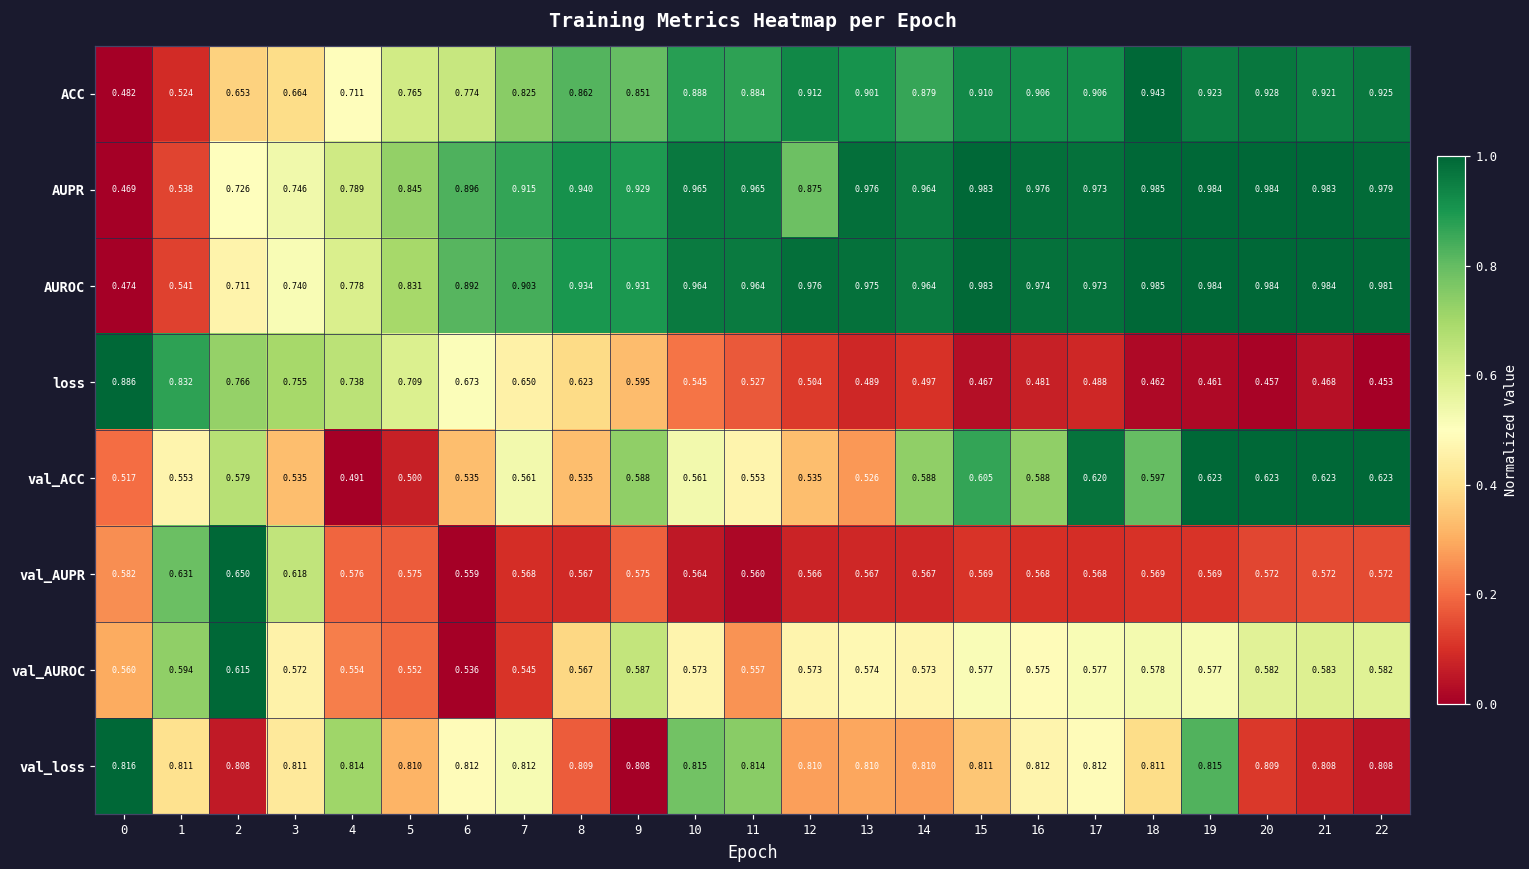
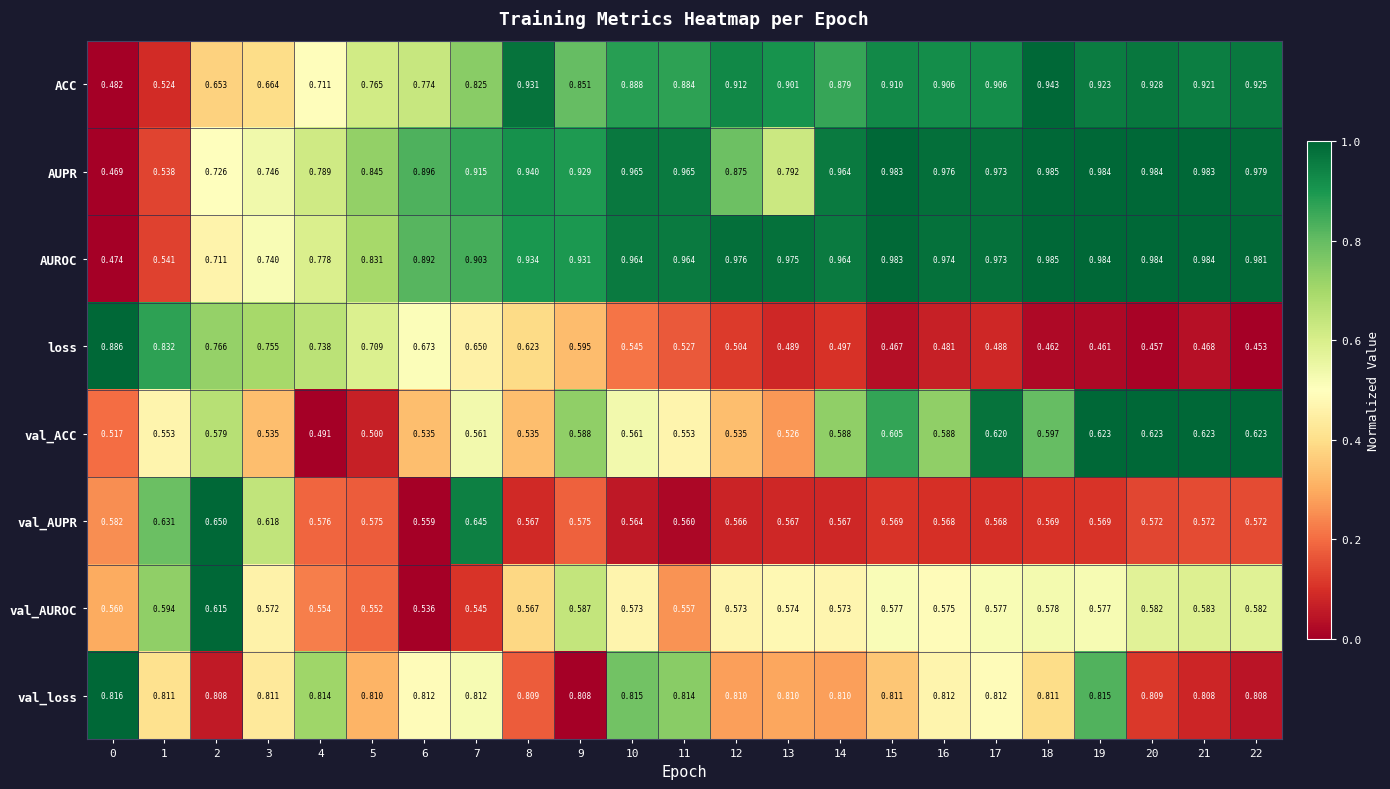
  {
    "ACC": {
      "0": 0.482,
      "1": 0.524,
      "2": 0.653,
      "3": 0.664,
      "4": 0.711,
      "5": 0.765,
      "6": 0.774,
      "7": 0.825,
-     "8": 0.862,
+     "8": 0.931,
      "9": 0.851,
      "10": 0.888,
      "11": 0.884,
      "12": 0.912,
      "13": 0.901,
      "14": 0.879,
      "15": 0.910,
      "16": 0.906,
      "17": 0.906,
      "18": 0.943,
      "19": 0.923,
      "20": 0.928,
      "21": 0.921,
      "22": 0.925
    },
    "AUPR": {
      "0": 0.469,
      "1": 0.538,
      "2": 0.726,
      "3": 0.746,
      "4": 0.789,
      "5": 0.845,
      "6": 0.896,
      "7": 0.915,
      "8": 0.940,
      "9": 0.929,
      "10": 0.965,
      "11": 0.965,
      "12": 0.875,
-     "13": 0.976,
+     "13": 0.792,
      "14": 0.964,
      "15": 0.983,
      "16": 0.976,
      "17": 0.973,
      "18": 0.985,
      "19": 0.984,
      "20": 0.984,
      "21": 0.983,
      "22": 0.979
    },
    "AUROC": {
      "0": 0.474,
      "1": 0.541,
      "2": 0.711,
      "3": 0.740,
      "4": 0.778,
      "5": 0.831,
      "6": 0.892,
      "7": 0.903,
      "8": 0.934,
      "9": 0.931,
      "10": 0.964,
      "11": 0.964,
      "12": 0.976,
      "13": 0.975,
      "14": 0.964,
      "15": 0.983,
      "16": 0.974,
      "17": 0.973,
      "18": 0.985,
      "19": 0.984,
      "20": 0.984,
      "21": 0.984,
      "22": 0.981
    },
    "loss": {
      "0": 0.886,
      "1": 0.832,
      "2": 0.766,
      "3": 0.755,
      "4": 0.738,
      "5": 0.709,
      "6": 0.673,
      "7": 0.650,
      "8": 0.623,
      "9": 0.595,
      "10": 0.545,
      "11": 0.527,
      "12": 0.504,
      "13": 0.489,
      "14": 0.497,
      "15": 0.467,
      "16": 0.481,
      "17": 0.488,
      "18": 0.462,
      "19": 0.461,
      "20": 0.457,
      "21": 0.468,
      "22": 0.453
    },
    "val_ACC": {
      "0": 0.517,
      "1": 0.553,
      "2": 0.579,
      "3": 0.535,
      "4": 0.491,
      "5": 0.500,
      "6": 0.535,
      "7": 0.561,
      "8": 0.535,
      "9": 0.588,
      "10": 0.561,
      "11": 0.553,
      "12": 0.535,
      "13": 0.526,
      "14": 0.588,
      "15": 0.605,
      "16": 0.588,
      "17": 0.620,
      "18": 0.597,
      "19": 0.623,
      "20": 0.623,
      "21": 0.623,
      "22": 0.623
    },
    "val_AUPR": {
      "0": 0.582,
      "1": 0.631,
      "2": 0.650,
      "3": 0.618,
      "4": 0.576,
      "5": 0.575,
      "6": 0.559,
-     "7": 0.568,
+     "7": 0.645,
      "8": 0.567,
      "9": 0.575,
      "10": 0.564,
      "11": 0.560,
      "12": 0.566,
      "13": 0.567,
      "14": 0.567,
      "15": 0.569,
      "16": 0.568,
      "17": 0.568,
      "18": 0.569,
      "19": 0.569,
      "20": 0.572,
      "21": 0.572,
      "22": 0.572
    },
    "val_AUROC": {
      "0": 0.560,
      "1": 0.594,
      "2": 0.615,
      "3": 0.572,
      "4": 0.554,
      "5": 0.552,
      "6": 0.536,
      "7": 0.545,
      "8": 0.567,
      "9": 0.587,
      "10": 0.573,
      "11": 0.557,
      "12": 0.573,
      "13": 0.574,
      "14": 0.573,
      "15": 0.577,
      "16": 0.575,
      "17": 0.577,
      "18": 0.578,
      "19": 0.577,
      "20": 0.582,
      "21": 0.583,
      "22": 0.582
    },
    "val_loss": {
      "0": 0.816,
      "1": 0.811,
      "2": 0.808,
      "3": 0.811,
      "4": 0.814,
      "5": 0.810,
      "6": 0.812,
      "7": 0.812,
      "8": 0.809,
      "9": 0.808,
      "10": 0.815,
      "11": 0.814,
      "12": 0.810,
      "13": 0.810,
      "14": 0.810,
      "15": 0.811,
      "16": 0.812,
      "17": 0.812,
      "18": 0.811,
      "19": 0.815,
      "20": 0.809,
      "21": 0.808,
      "22": 0.808
    }
  }
